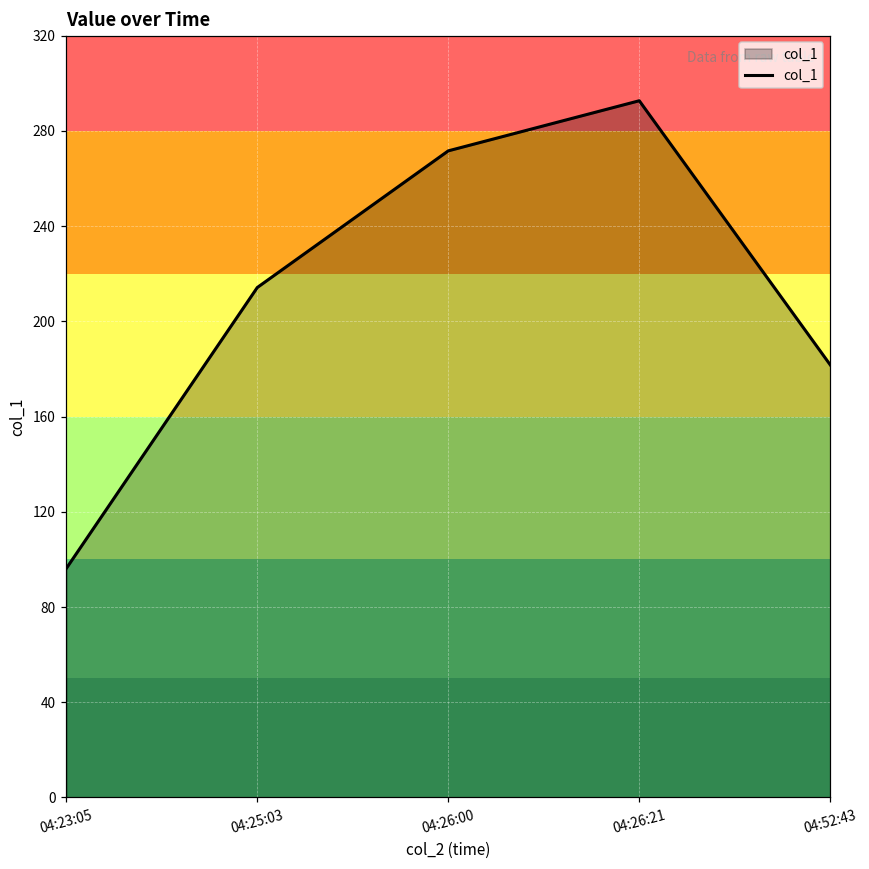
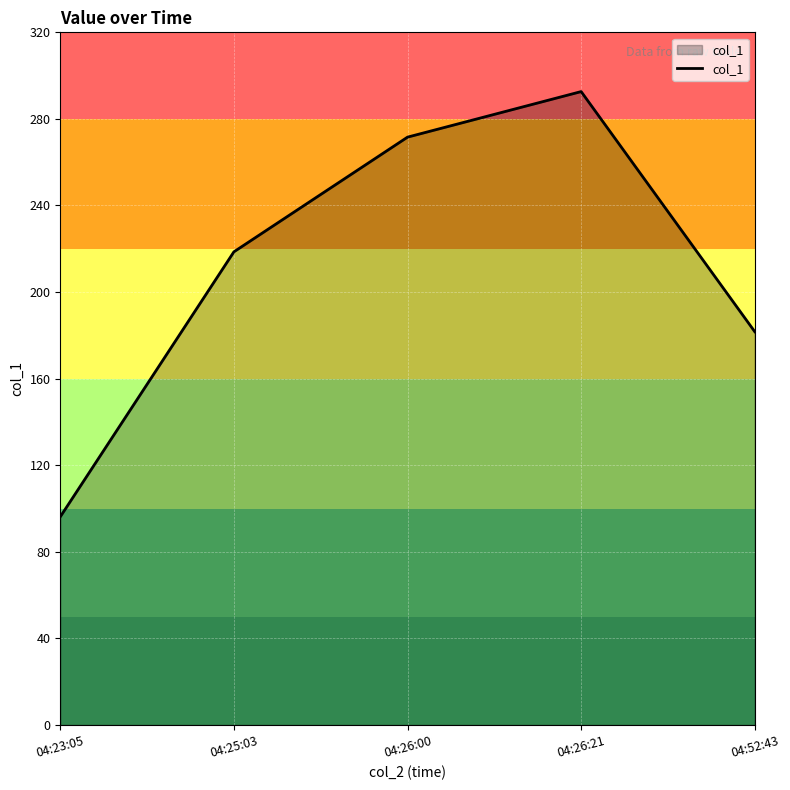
  {
    "04:23:05": 96,
-   "04:25:03": 214,
+   "04:25:03": 219,
    "04:26:00": 272,
    "04:26:21": 293,
    "04:52:43": 182
  }
